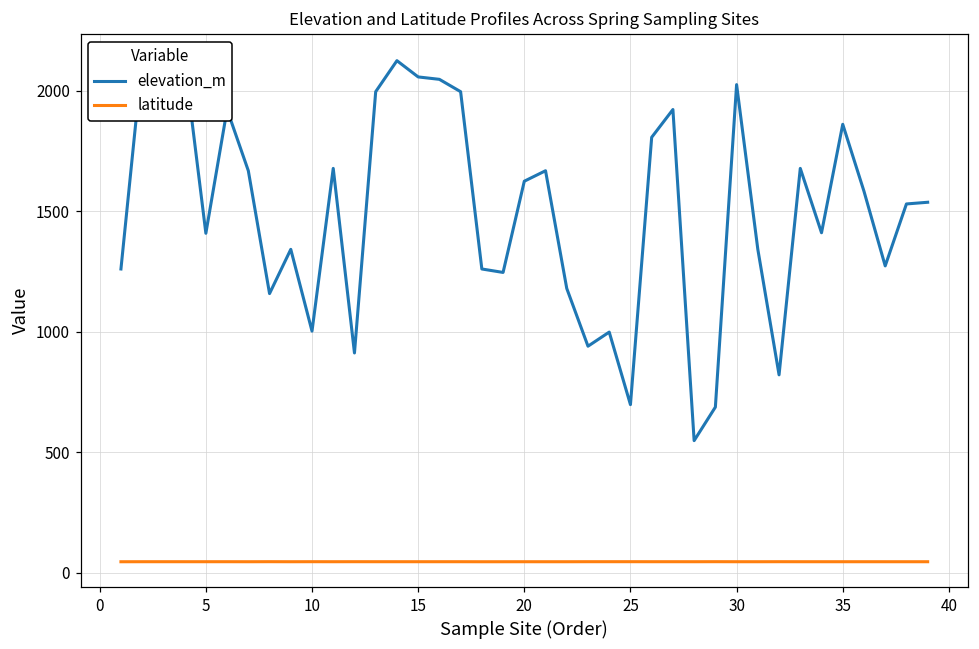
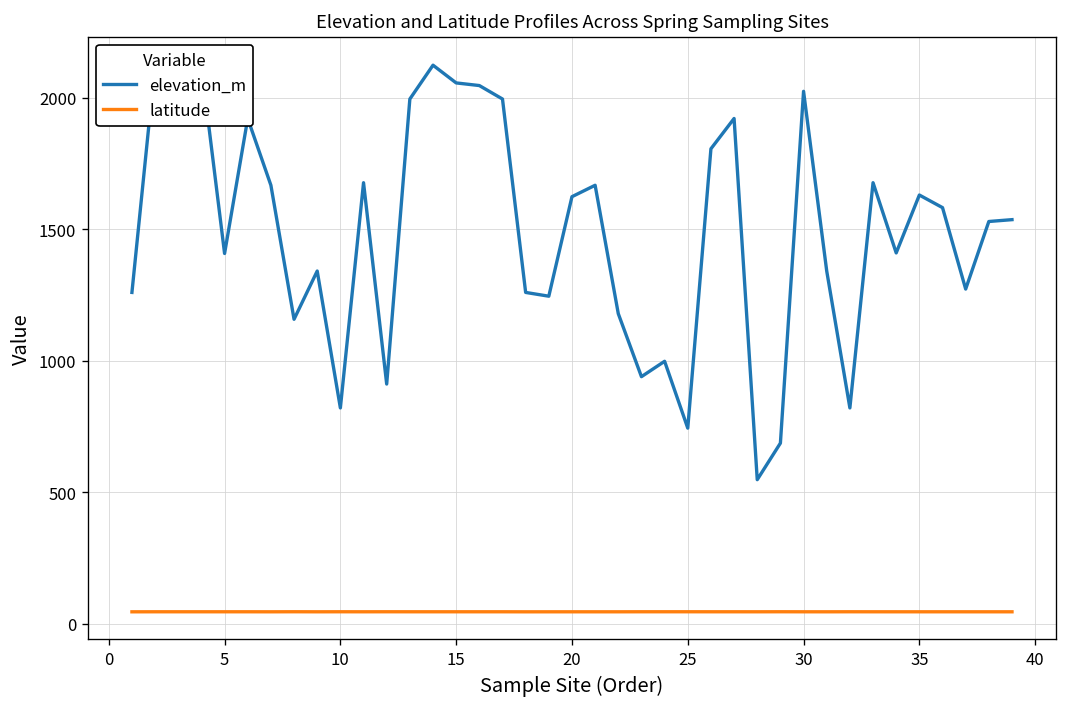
  {
    "elevation_m": {
      "5": 1410,
-     "10": 1000,
+     "10": 820,
      "15": 2060,
      "20": 1620,
-     "25": 700,
+     "25": 740,
      "30": 2020,
-     "35": 1860
+     "35": 1630
    },
    "latitude": {
      "5": 50,
      "10": 50,
      "15": 50,
      "20": 50,
      "25": 50,
      "30": 50,
      "35": 50
    }
  }
